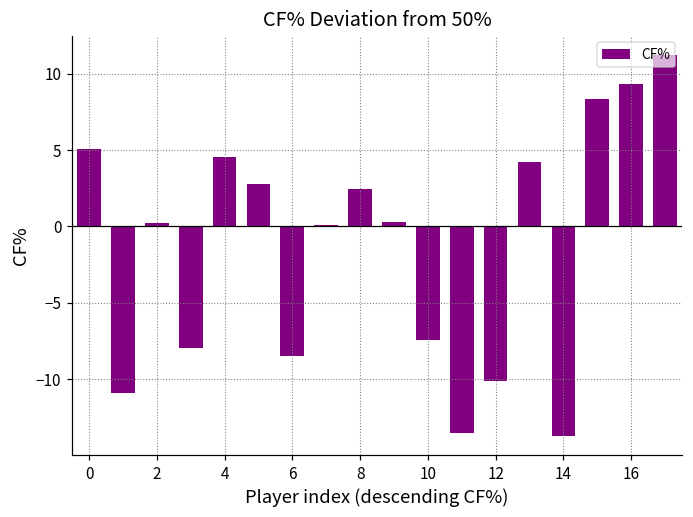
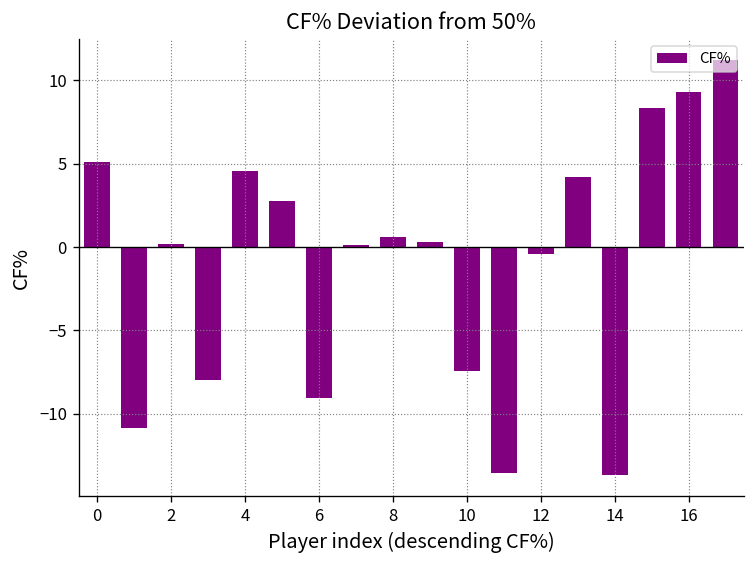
  {
    "0": 5.1,
    "2": 0.2,
    "4": 4.5,
-   "6": -8.5,
-   "8": 2.5,
+   "6": -9.1,
+   "8": 0.6,
    "10": -7.4,
-   "12": -10.1,
+   "12": -0.4,
    "14": -13.7,
    "16": 9.3
  }
